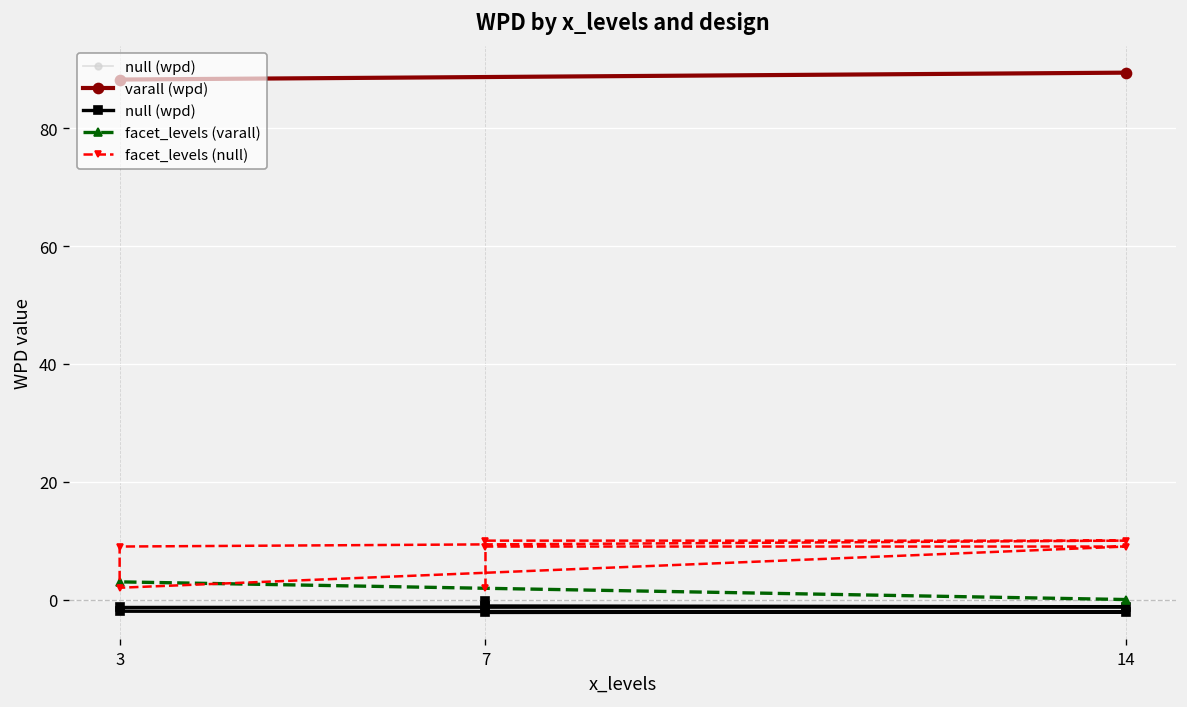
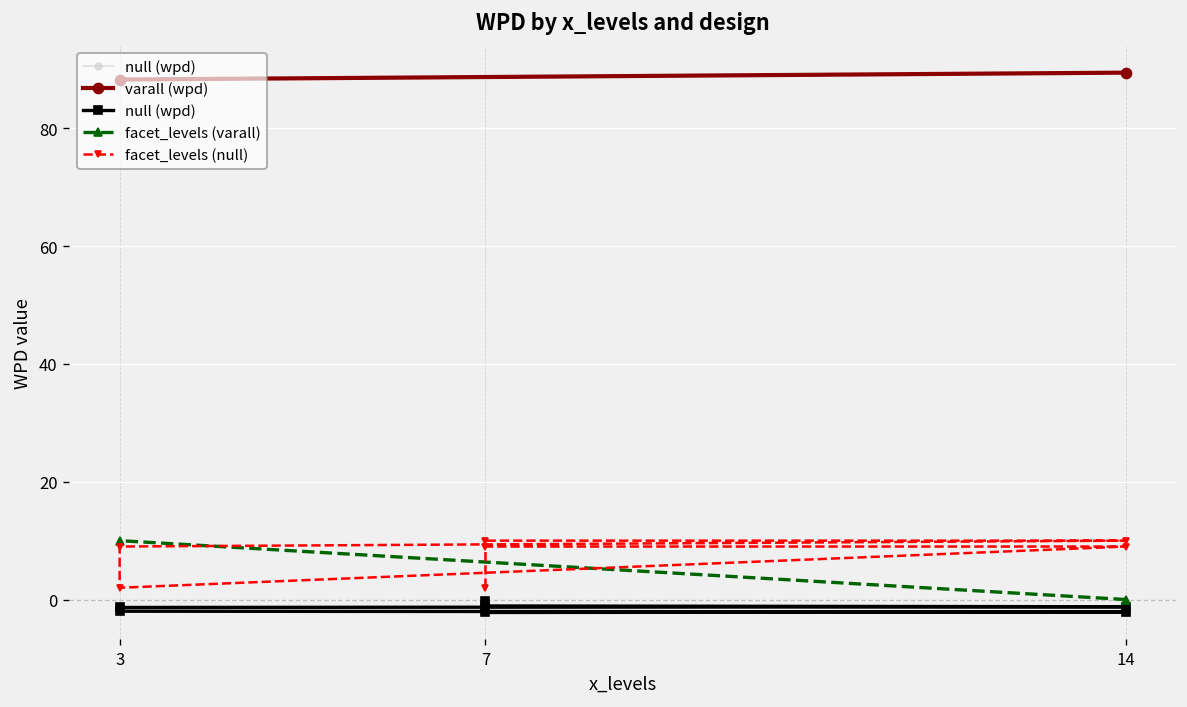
  {
    "varall (wpd)": {
      "14": 89
    },
    "facet_levels (varall)": {
-     "3": 3,
+     "3": 10,
      "14": 0
    }
  }
